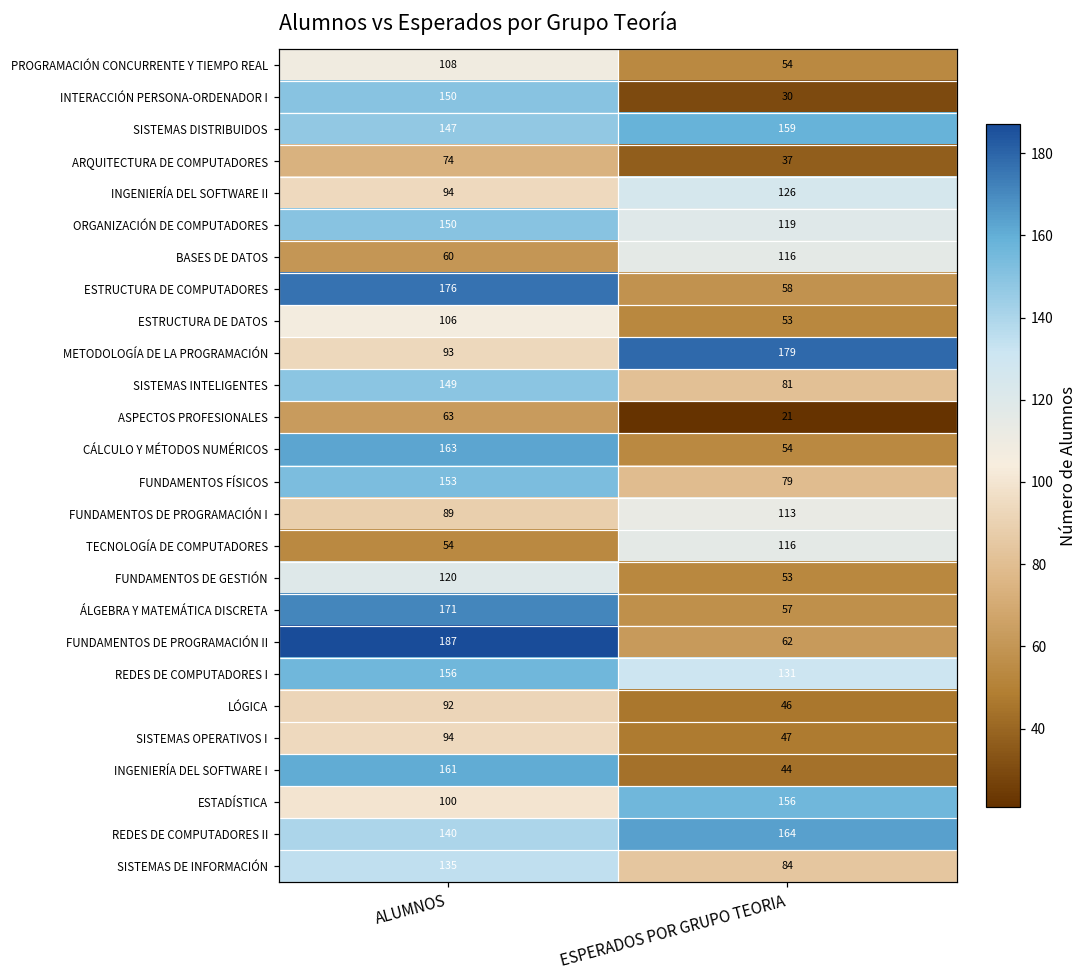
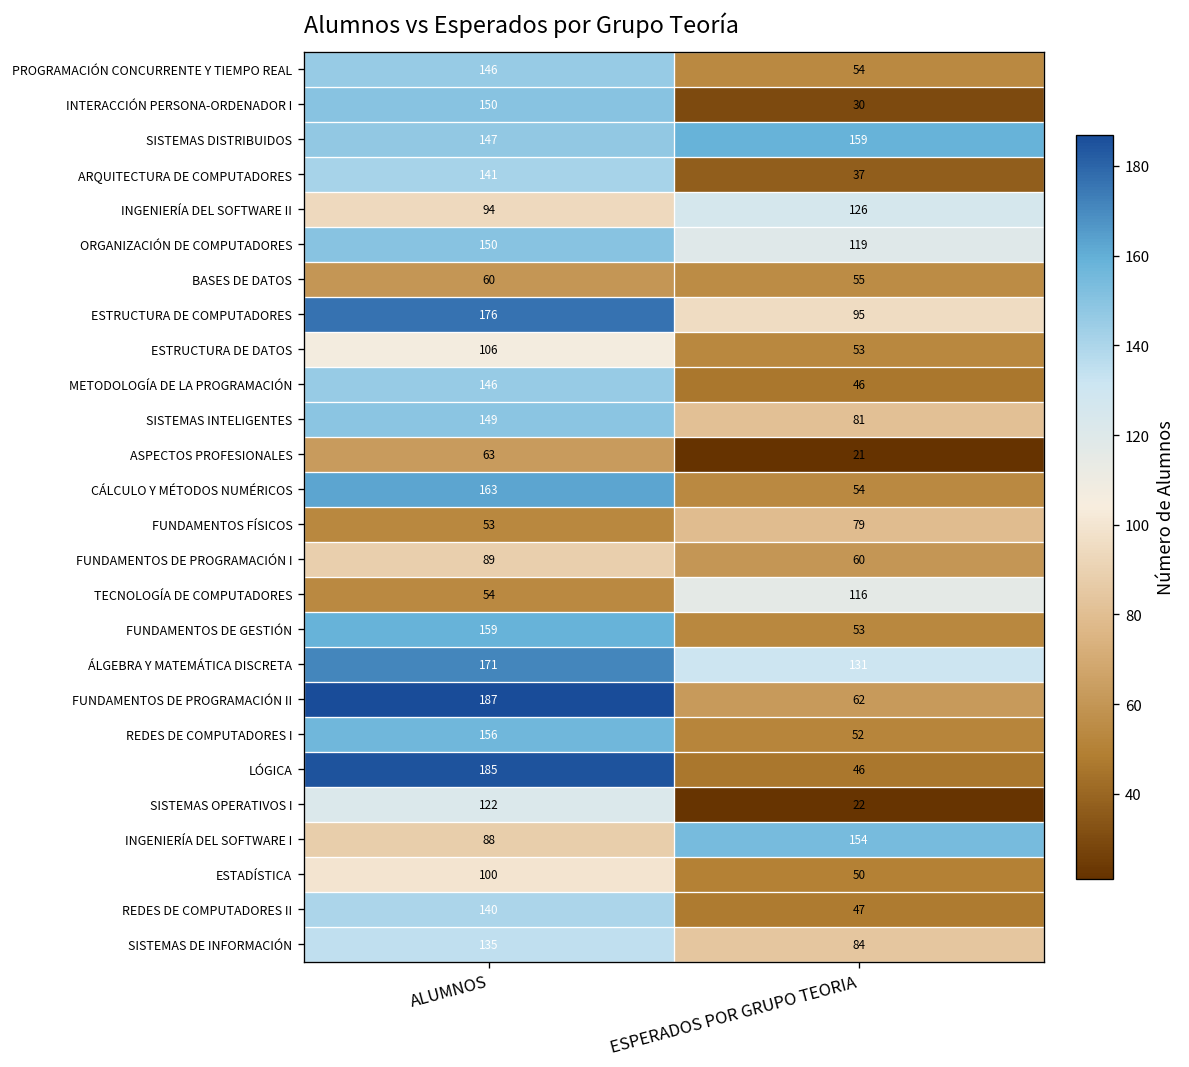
  {
    "PROGRAMACIÓN CONCURRENTE Y TIEMPO REAL": {
-     "ALUMNOS": 108,
+     "ALUMNOS": 146,
      "ESPERADOS POR GRUPO TEORIA": 54
    },
    "INTERACCIÓN PERSONA-ORDENADOR I": {
      "ALUMNOS": 150,
      "ESPERADOS POR GRUPO TEORIA": 30
    },
    "SISTEMAS DISTRIBUIDOS": {
      "ALUMNOS": 147,
      "ESPERADOS POR GRUPO TEORIA": 159
    },
    "ARQUITECTURA DE COMPUTADORES": {
-     "ALUMNOS": 74,
+     "ALUMNOS": 141,
      "ESPERADOS POR GRUPO TEORIA": 37
    },
    "INGENIERÍA DEL SOFTWARE II": {
      "ALUMNOS": 94,
      "ESPERADOS POR GRUPO TEORIA": 126
    },
    "ORGANIZACIÓN DE COMPUTADORES": {
      "ALUMNOS": 150,
      "ESPERADOS POR GRUPO TEORIA": 119
    },
    "BASES DE DATOS": {
      "ALUMNOS": 60,
-     "ESPERADOS POR GRUPO TEORIA": 116
+     "ESPERADOS POR GRUPO TEORIA": 55
    },
    "ESTRUCTURA DE COMPUTADORES": {
      "ALUMNOS": 176,
-     "ESPERADOS POR GRUPO TEORIA": 58
+     "ESPERADOS POR GRUPO TEORIA": 95
    },
    "ESTRUCTURA DE DATOS": {
      "ALUMNOS": 106,
      "ESPERADOS POR GRUPO TEORIA": 53
    },
    "METODOLOGÍA DE LA PROGRAMACIÓN": {
-     "ALUMNOS": 93,
-     "ESPERADOS POR GRUPO TEORIA": 179
+     "ALUMNOS": 146,
+     "ESPERADOS POR GRUPO TEORIA": 46
    },
    "SISTEMAS INTELIGENTES": {
      "ALUMNOS": 149,
      "ESPERADOS POR GRUPO TEORIA": 81
    },
    "ASPECTOS PROFESIONALES": {
      "ALUMNOS": 63,
      "ESPERADOS POR GRUPO TEORIA": 21
    },
    "CÁLCULO Y MÉTODOS NUMÉRICOS": {
      "ALUMNOS": 163,
      "ESPERADOS POR GRUPO TEORIA": 54
    },
    "FUNDAMENTOS FÍSICOS": {
-     "ALUMNOS": 153,
+     "ALUMNOS": 53,
      "ESPERADOS POR GRUPO TEORIA": 79
    },
    "FUNDAMENTOS DE PROGRAMACIÓN I": {
      "ALUMNOS": 89,
-     "ESPERADOS POR GRUPO TEORIA": 113
+     "ESPERADOS POR GRUPO TEORIA": 60
    },
    "TECNOLOGÍA DE COMPUTADORES": {
      "ALUMNOS": 54,
      "ESPERADOS POR GRUPO TEORIA": 116
    },
    "FUNDAMENTOS DE GESTIÓN": {
-     "ALUMNOS": 120,
+     "ALUMNOS": 159,
      "ESPERADOS POR GRUPO TEORIA": 53
    },
    "ÁLGEBRA Y MATEMÁTICA DISCRETA": {
      "ALUMNOS": 171,
-     "ESPERADOS POR GRUPO TEORIA": 57
+     "ESPERADOS POR GRUPO TEORIA": 131
    },
    "FUNDAMENTOS DE PROGRAMACIÓN II": {
      "ALUMNOS": 187,
      "ESPERADOS POR GRUPO TEORIA": 62
    },
    "REDES DE COMPUTADORES I": {
      "ALUMNOS": 156,
-     "ESPERADOS POR GRUPO TEORIA": 131
+     "ESPERADOS POR GRUPO TEORIA": 52
    },
    "LÓGICA": {
-     "ALUMNOS": 92,
+     "ALUMNOS": 185,
      "ESPERADOS POR GRUPO TEORIA": 46
    },
    "SISTEMAS OPERATIVOS I": {
-     "ALUMNOS": 94,
-     "ESPERADOS POR GRUPO TEORIA": 47
+     "ALUMNOS": 122,
+     "ESPERADOS POR GRUPO TEORIA": 22
    },
    "INGENIERÍA DEL SOFTWARE I": {
-     "ALUMNOS": 161,
-     "ESPERADOS POR GRUPO TEORIA": 44
+     "ALUMNOS": 88,
+     "ESPERADOS POR GRUPO TEORIA": 154
    },
    "ESTADÍSTICA": {
      "ALUMNOS": 100,
-     "ESPERADOS POR GRUPO TEORIA": 156
+     "ESPERADOS POR GRUPO TEORIA": 50
    },
    "REDES DE COMPUTADORES II": {
      "ALUMNOS": 140,
-     "ESPERADOS POR GRUPO TEORIA": 164
+     "ESPERADOS POR GRUPO TEORIA": 47
    },
    "SISTEMAS DE INFORMACIÓN": {
      "ALUMNOS": 135,
      "ESPERADOS POR GRUPO TEORIA": 84
    }
  }
